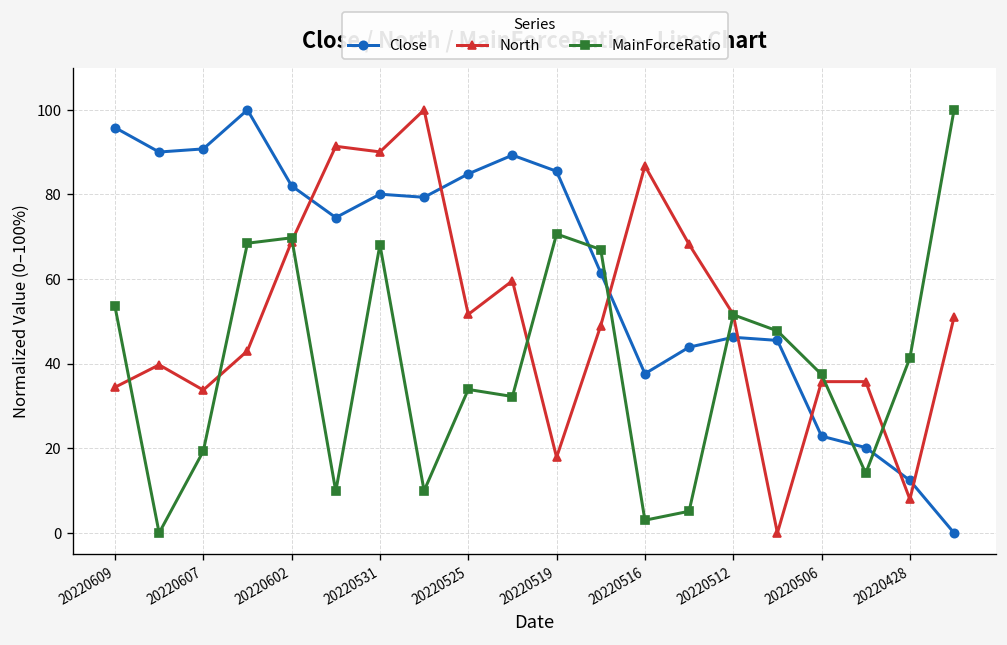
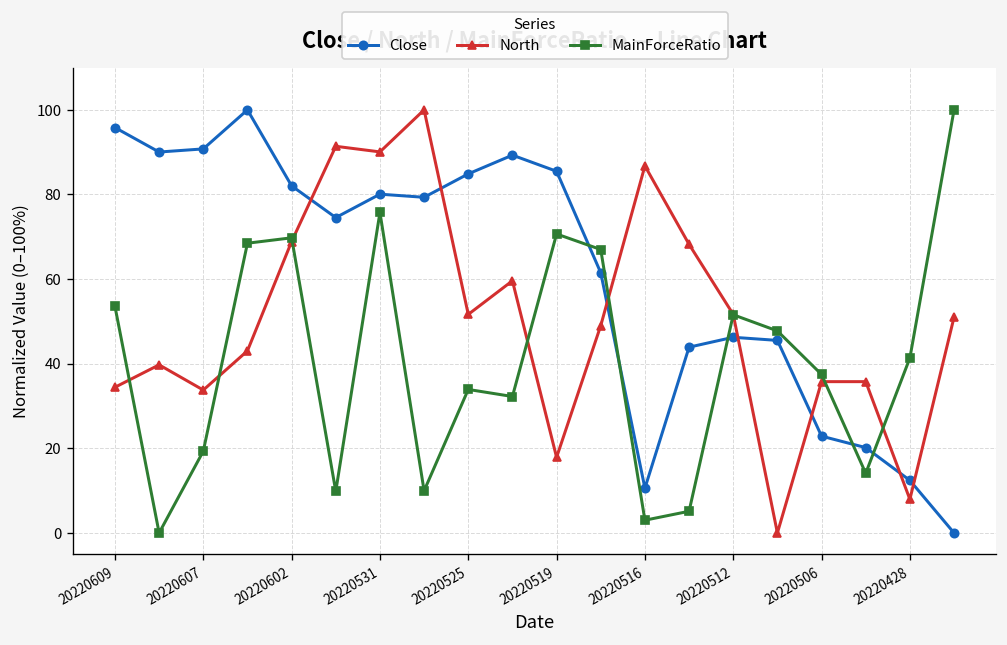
  {
    "Close": {
      "20220609": 96,
      "20220607": 91,
      "20220602": 82,
      "20220531": 80,
      "20220525": 85,
      "20220519": 85,
-     "20220516": 38,
+     "20220516": 11,
      "20220512": 46,
      "20220506": 23,
      "20220428": 12
    },
    "North": {
      "20220609": 34,
      "20220607": 34,
      "20220602": 69,
      "20220531": 90,
      "20220525": 52,
      "20220519": 18,
      "20220516": 87,
      "20220506": 36,
      "20220428": 8
    },
    "MainForceRatio": {
      "20220609": 54,
      "20220607": 19,
      "20220602": 70,
-     "20220531": 68,
+     "20220531": 76,
      "20220525": 34,
      "20220519": 71,
      "20220516": 3,
      "20220506": 37,
      "20220428": 41
    }
  }
